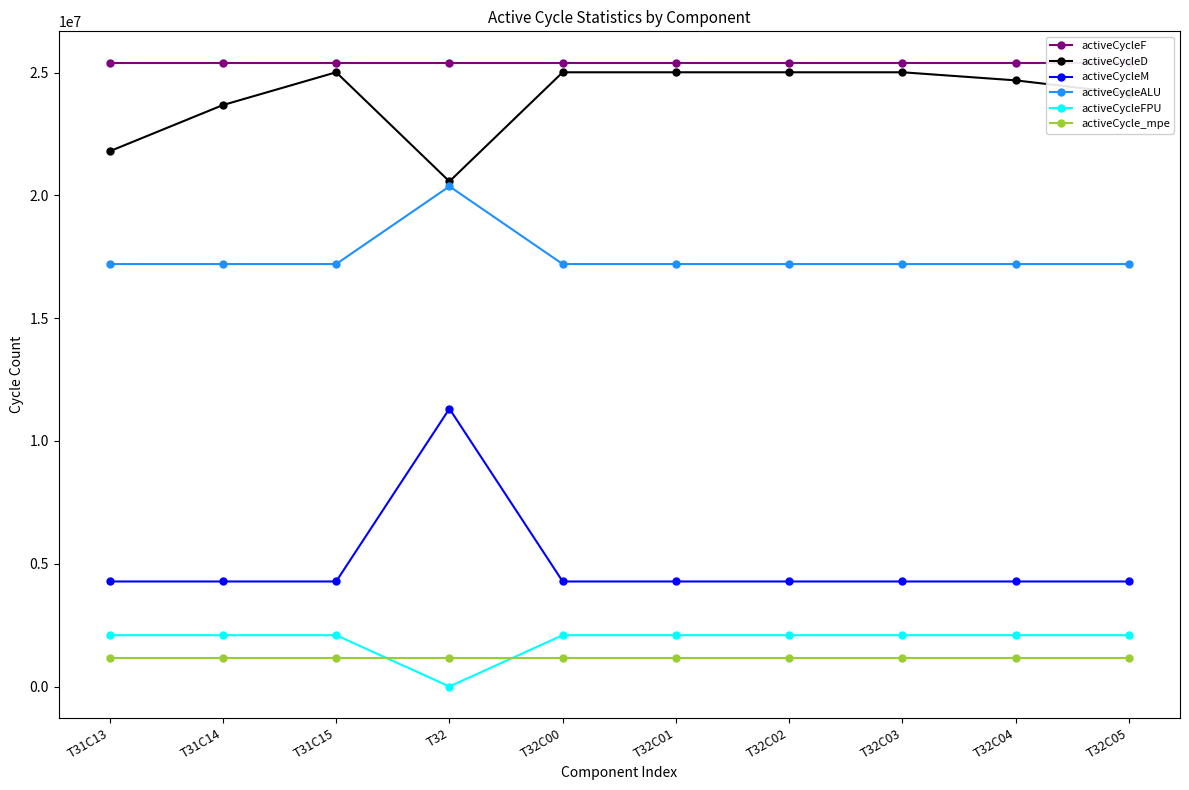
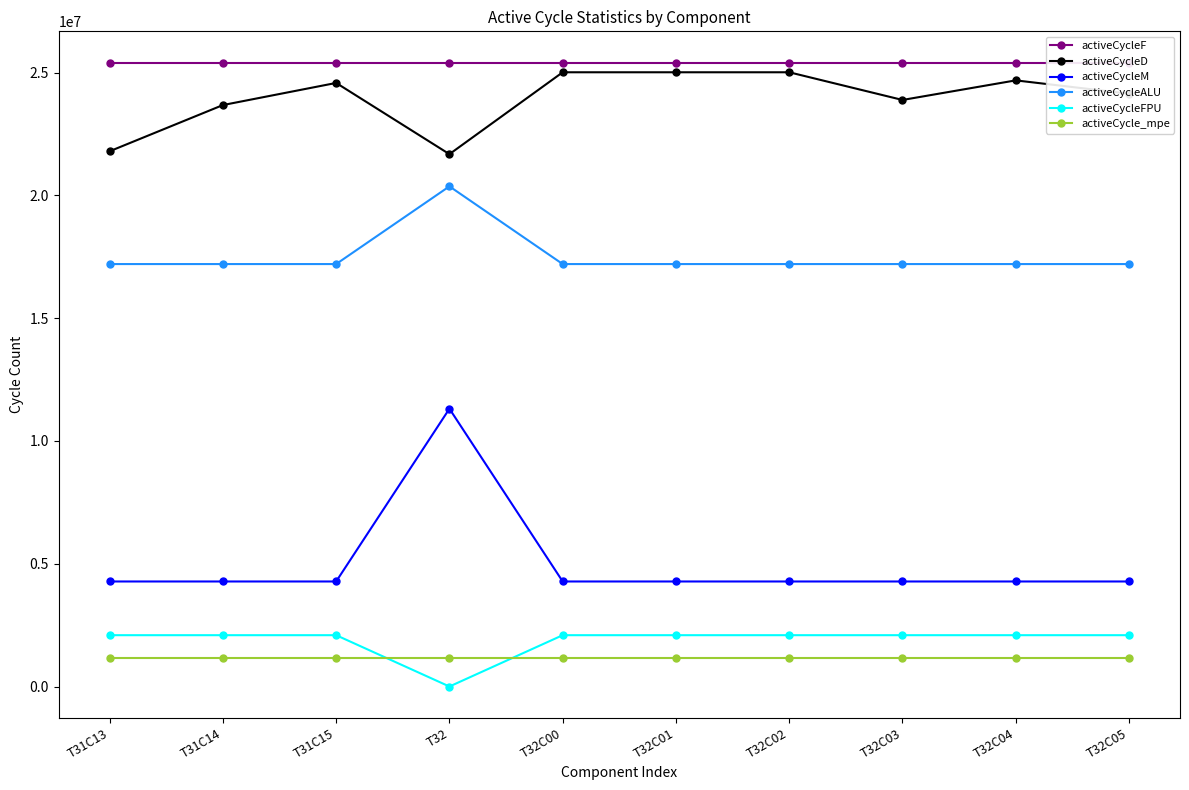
  {
    "activeCycleF": {
      "T31C13": 25400000,
      "T31C14": 25400000,
      "T31C15": 25400000,
      "T32": 25400000,
      "T32C00": 25400000,
      "T32C01": 25400000,
      "T32C02": 25400000,
      "T32C03": 25400000,
      "T32C04": 25400000
    },
    "activeCycleD": {
      "T31C13": 21800000,
      "T31C14": 23700000,
-     "T31C15": 25000000,
-     "T32": 20600000,
+     "T31C15": 24600000,
+     "T32": 21700000,
      "T32C00": 25000000,
      "T32C01": 25000000,
      "T32C02": 25000000,
-     "T32C03": 25000000,
+     "T32C03": 23900000,
      "T32C04": 24700000
    },
    "activeCycleM": {
      "T31C13": 4300000,
      "T31C14": 4300000,
      "T31C15": 4300000,
      "T32": 11300000,
      "T32C00": 4300000,
      "T32C01": 4300000,
      "T32C02": 4300000,
      "T32C03": 4300000,
      "T32C04": 4300000,
      "T32C05": 4300000
    },
    "activeCycleALU": {
      "T31C13": 17200000,
      "T31C14": 17200000,
      "T31C15": 17200000,
      "T32": 20400000,
      "T32C00": 17200000,
      "T32C01": 17200000,
      "T32C02": 17200000,
      "T32C03": 17200000,
      "T32C04": 17200000,
      "T32C05": 17200000
    },
    "activeCycleFPU": {
      "T31C13": 2100000,
      "T31C14": 2100000,
      "T31C15": 2100000,
      "T32": 0,
      "T32C00": 2100000,
      "T32C01": 2100000,
      "T32C02": 2100000,
      "T32C03": 2100000,
      "T32C04": 2100000,
      "T32C05": 2100000
    },
    "activeCycle_mpe": {
      "T31C13": 1200000,
      "T31C14": 1200000,
      "T31C15": 1200000,
      "T32": 1200000,
      "T32C00": 1200000,
      "T32C01": 1200000,
      "T32C02": 1200000,
      "T32C03": 1200000,
      "T32C04": 1200000,
      "T32C05": 1200000
    }
  }
